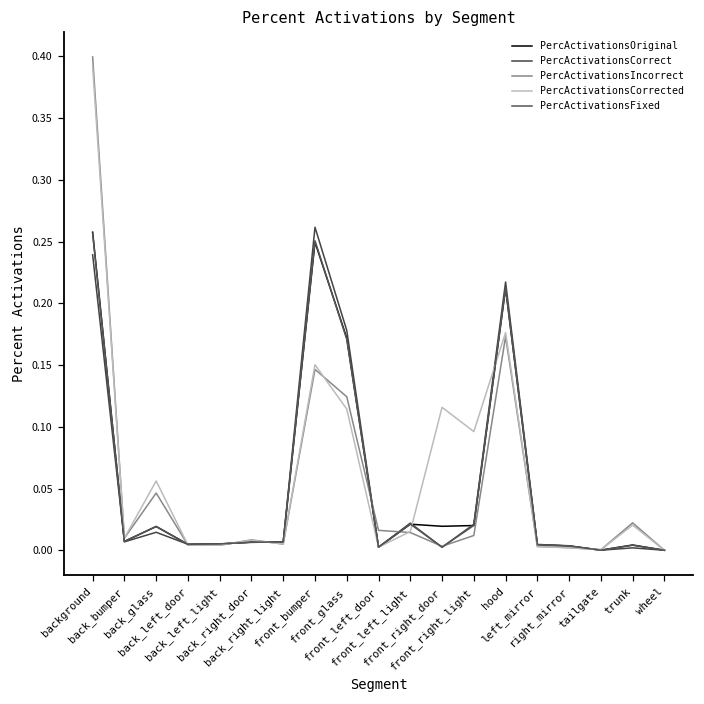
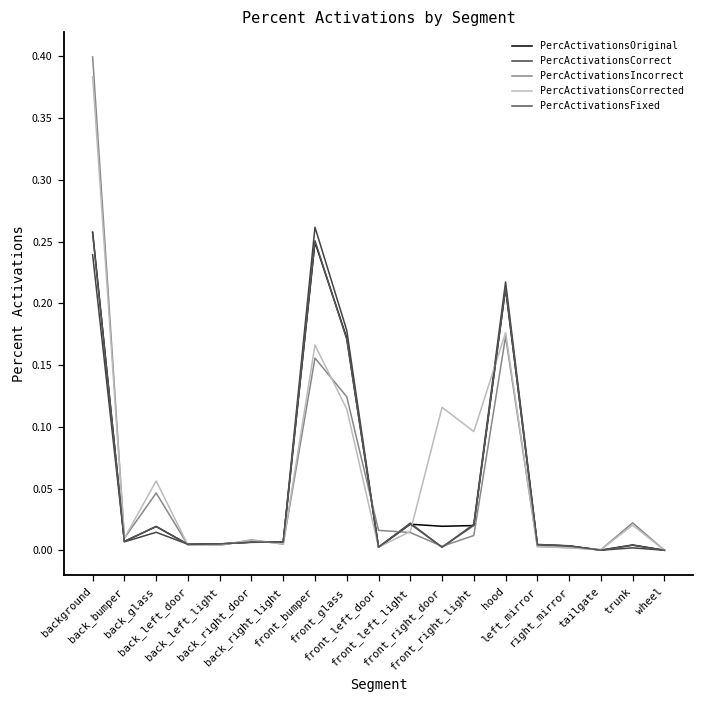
  {
    "PercActivationsOriginal": {
      "front_right_door": 0.019
    },
    "PercActivationsIncorrect": {
      "background": 0.400,
      "back_glass": 0.046,
-     "front_bumper": 0.147,
+     "front_bumper": 0.156,
      "front_glass": 0.124,
      "front_left_door": 0.016,
      "front_right_light": 0.012,
      "hood": 0.173
    },
    "PercActivationsCorrected": {
-     "background": 0.392,
+     "background": 0.383,
      "back_glass": 0.056,
-     "front_bumper": 0.150,
+     "front_bumper": 0.166,
      "front_glass": 0.114,
      "front_right_door": 0.116,
      "front_right_light": 0.096,
      "hood": 0.176
    }
  }
